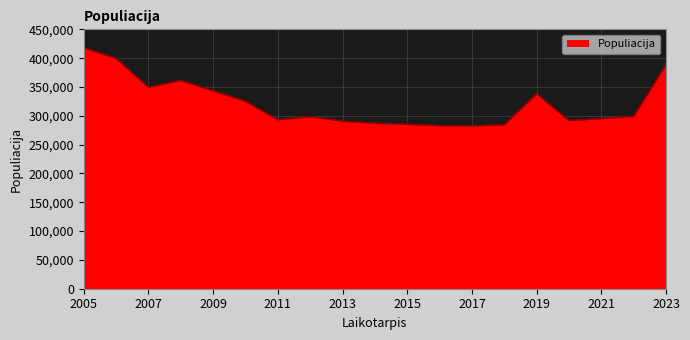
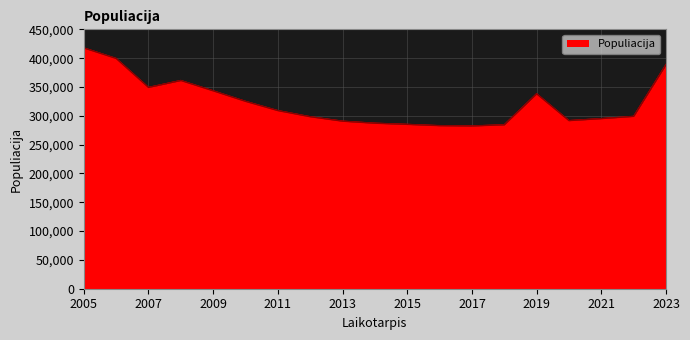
  {
    "2005": "420,000",
    "2007": "350,000",
    "2009": "340,000",
-   "2011": "290,000",
+   "2011": "310,000",
    "2013": "290,000",
    "2015": "290,000",
    "2017": "280,000",
    "2019": "340,000",
    "2021": "300,000",
    "2023": "390,000"
  }
